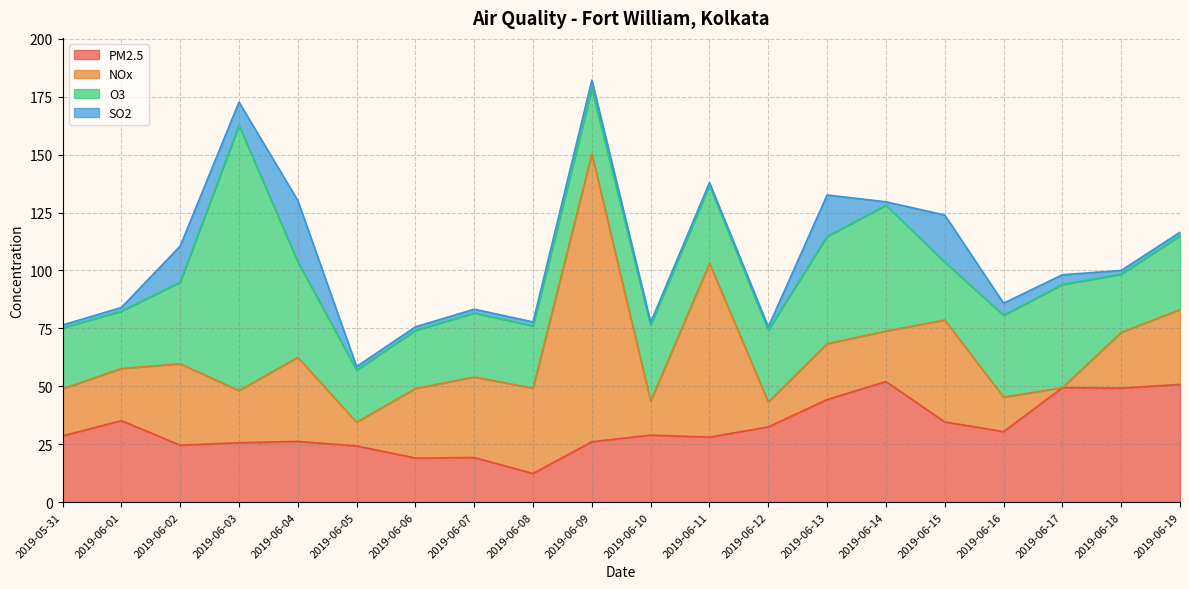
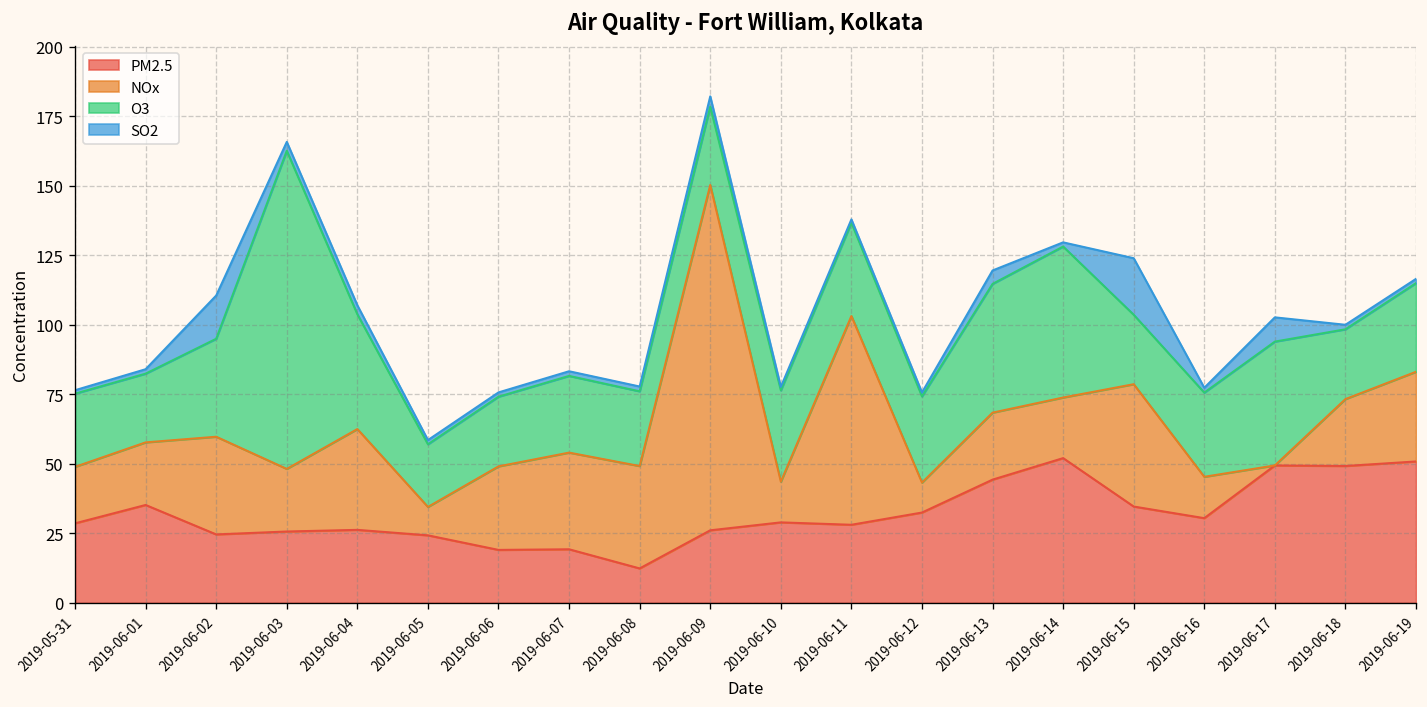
  {
    "O3": {
      "2019-05-31": 26,
      "2019-06-01": 25,
      "2019-06-02": 35,
      "2019-06-03": 114,
      "2019-06-04": 41,
      "2019-06-05": 23,
      "2019-06-06": 25,
      "2019-06-07": 28,
      "2019-06-08": 27,
      "2019-06-09": 28,
      "2019-06-10": 33,
      "2019-06-11": 34,
      "2019-06-12": 31,
      "2019-06-13": 46,
      "2019-06-14": 54,
      "2019-06-15": 25,
-     "2019-06-16": 35,
+     "2019-06-16": 30,
      "2019-06-17": 45,
      "2019-06-18": 25,
      "2019-06-19": 32
    },
    "SO2": {
      "2019-05-31": 1,
      "2019-06-01": 2,
      "2019-06-02": 16,
-     "2019-06-03": 10,
-     "2019-06-04": 26,
+     "2019-06-03": 3,
+     "2019-06-04": 3,
      "2019-06-05": 2,
      "2019-06-06": 2,
      "2019-06-07": 2,
      "2019-06-08": 2,
      "2019-06-09": 4,
      "2019-06-10": 1,
      "2019-06-11": 1,
      "2019-06-12": 1,
-     "2019-06-13": 18,
+     "2019-06-13": 5,
      "2019-06-14": 2,
      "2019-06-15": 20,
-     "2019-06-16": 5,
-     "2019-06-17": 4,
+     "2019-06-16": 2,
+     "2019-06-17": 9,
      "2019-06-18": 2,
      "2019-06-19": 2
    }
  }
